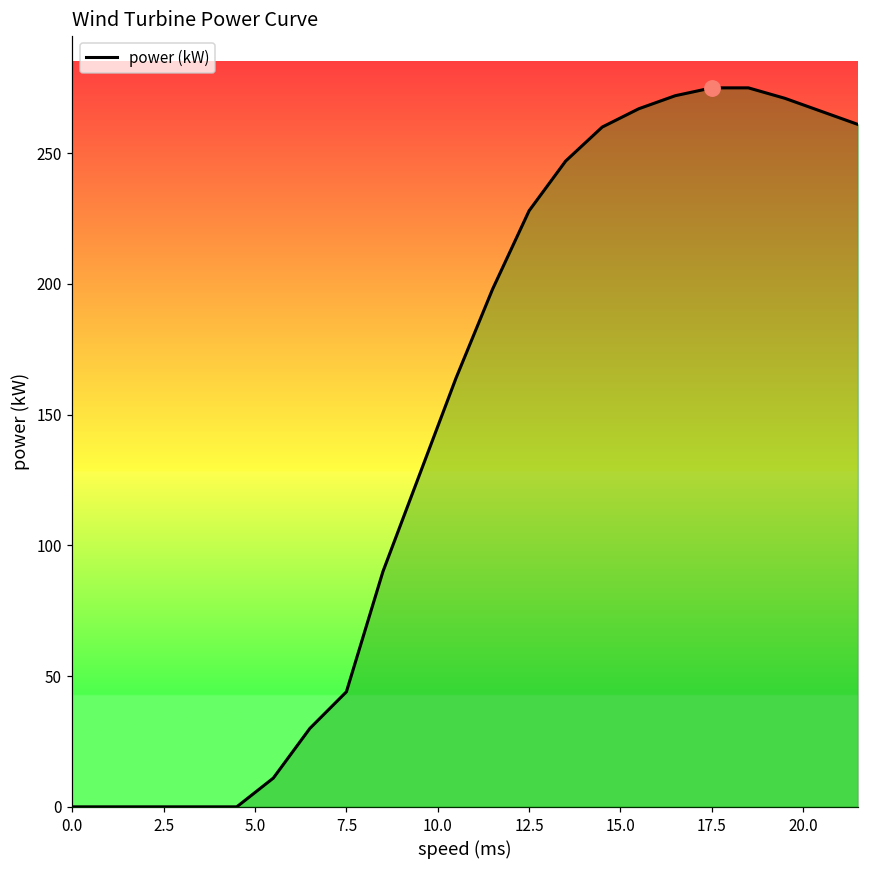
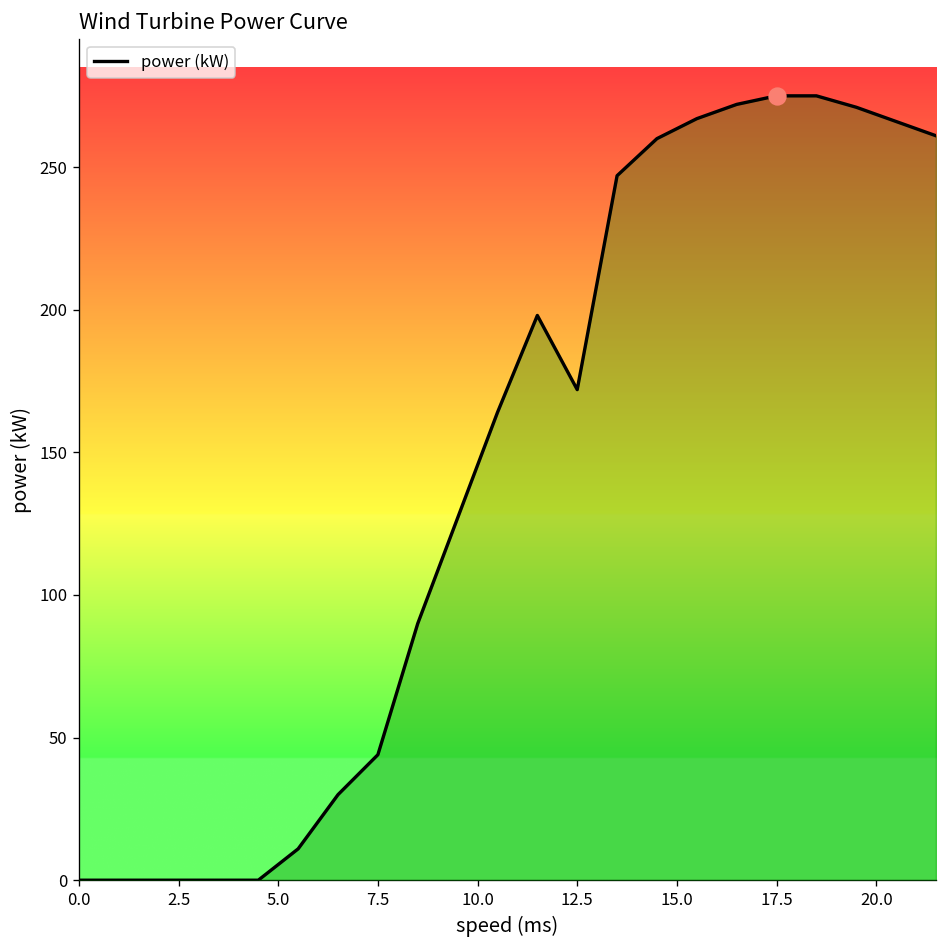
  {
    "power (kW)": {
      "0.0": 0,
      "7.5": 44,
-     "12.5": 228
+     "12.5": 172
    }
  }
